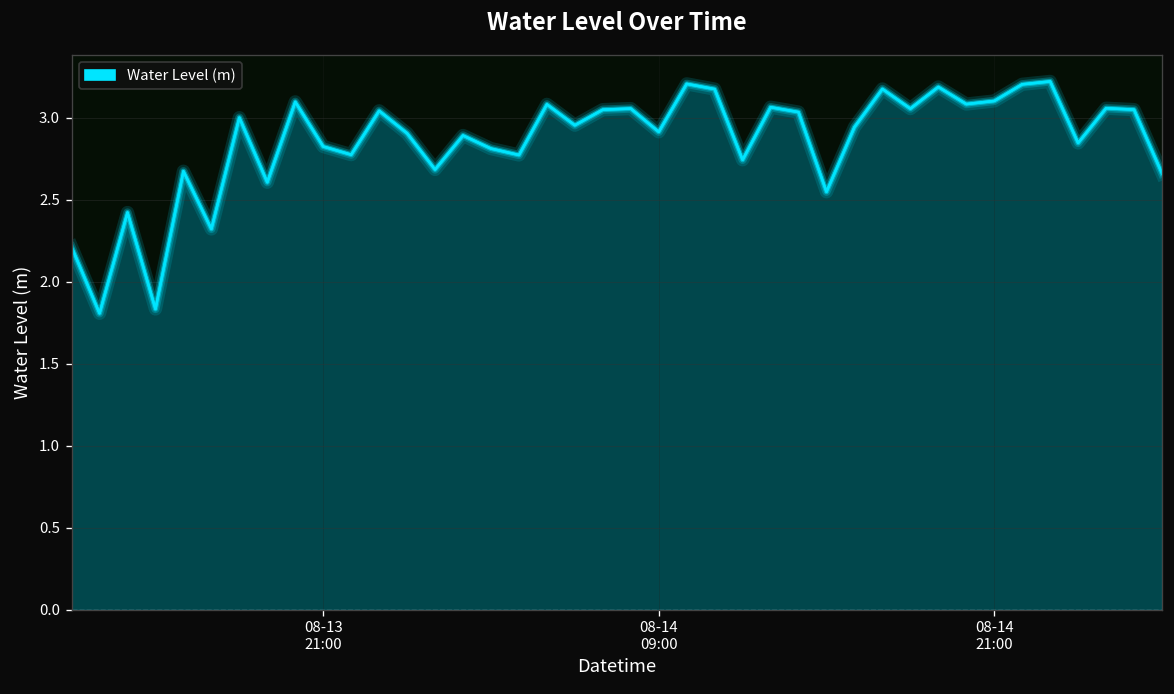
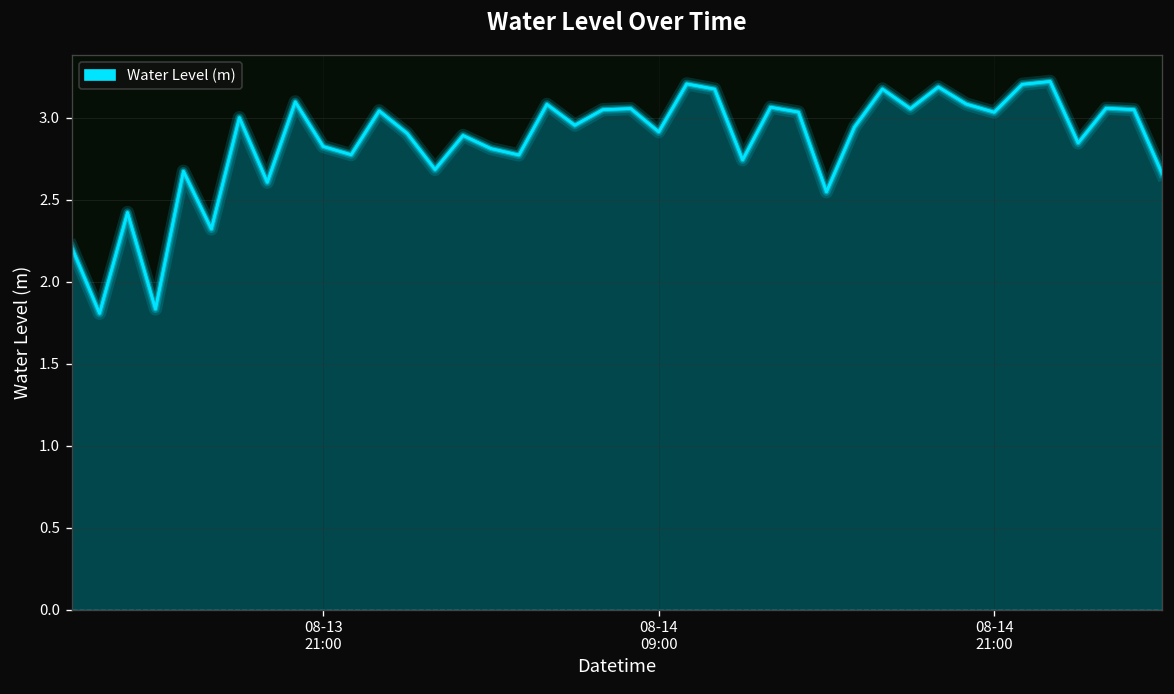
  {
    "08-13 21:00": 2.82,
    "08-14 09:00": 2.91,
-   "08-14 21:00": 3.10
+   "08-14 21:00": 3.03
  }
